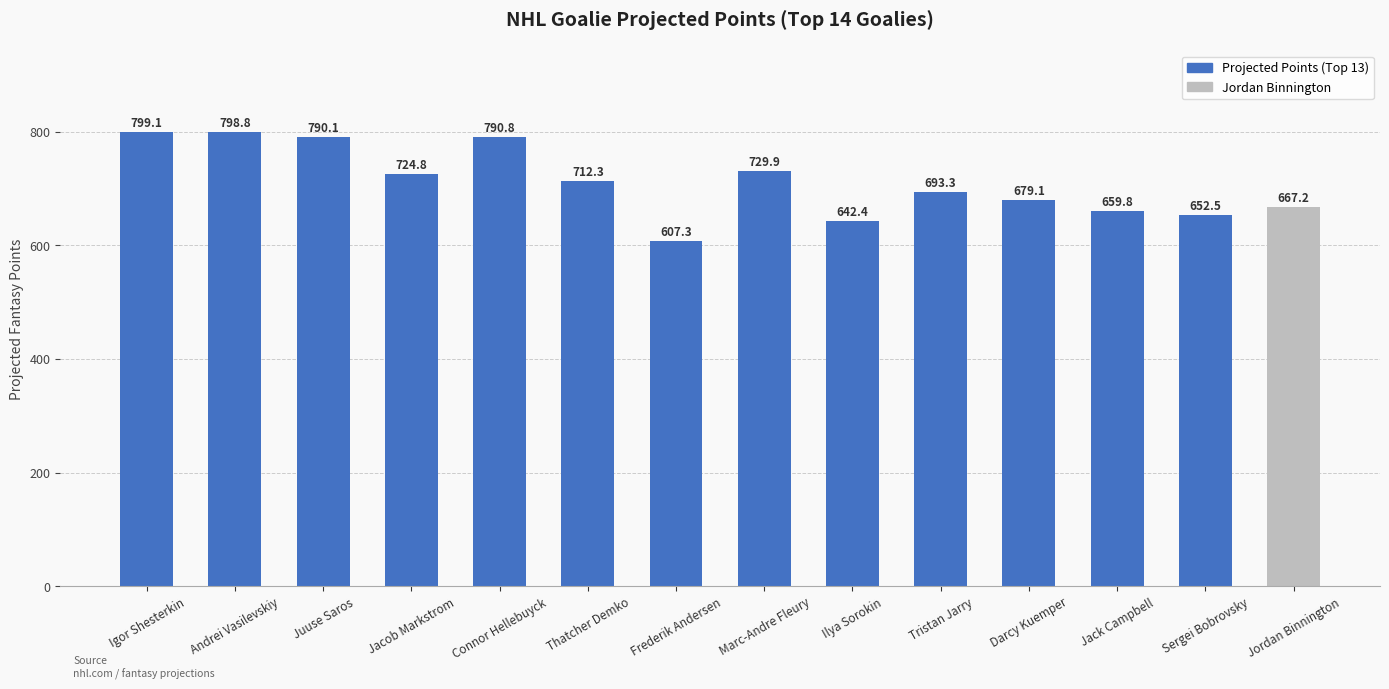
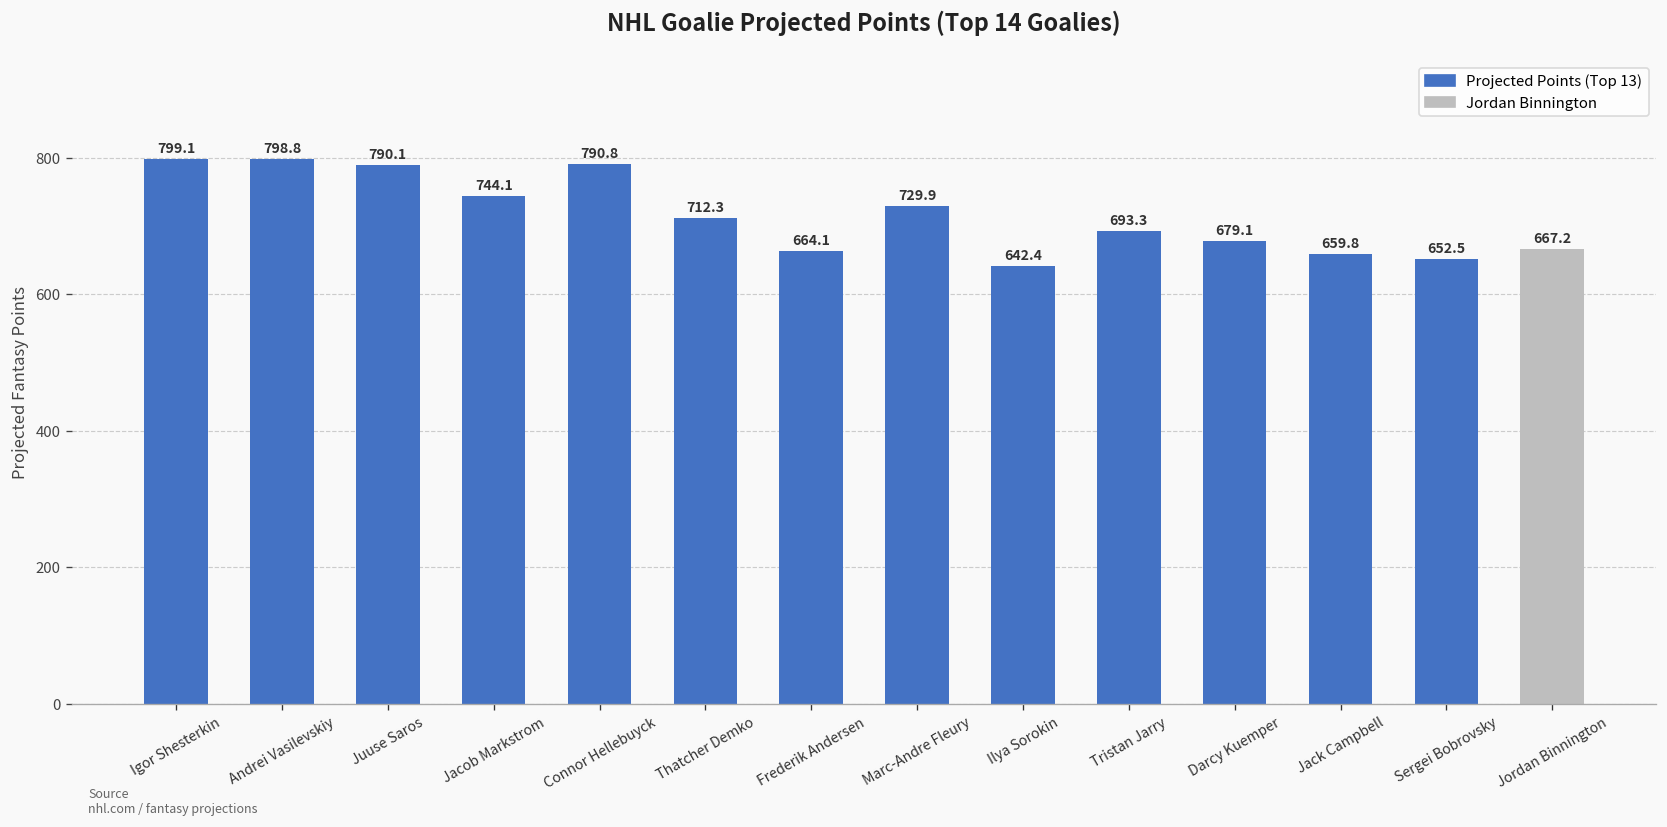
  {
    "Igor Shesterkin": 799.1,
    "Andrei Vasilevskiy": 798.8,
    "Juuse Saros": 790.1,
-   "Jacob Markstrom": 724.8,
+   "Jacob Markstrom": 744.1,
    "Connor Hellebuyck": 790.8,
    "Thatcher Demko": 712.3,
-   "Frederik Andersen": 607.3,
+   "Frederik Andersen": 664.1,
    "Marc-Andre Fleury": 729.9,
    "Ilya Sorokin": 642.4,
    "Tristan Jarry": 693.3,
    "Darcy Kuemper": 679.1,
    "Jack Campbell": 659.8,
    "Sergei Bobrovsky": 652.5,
    "Jordan Binnington": 667.2
  }
